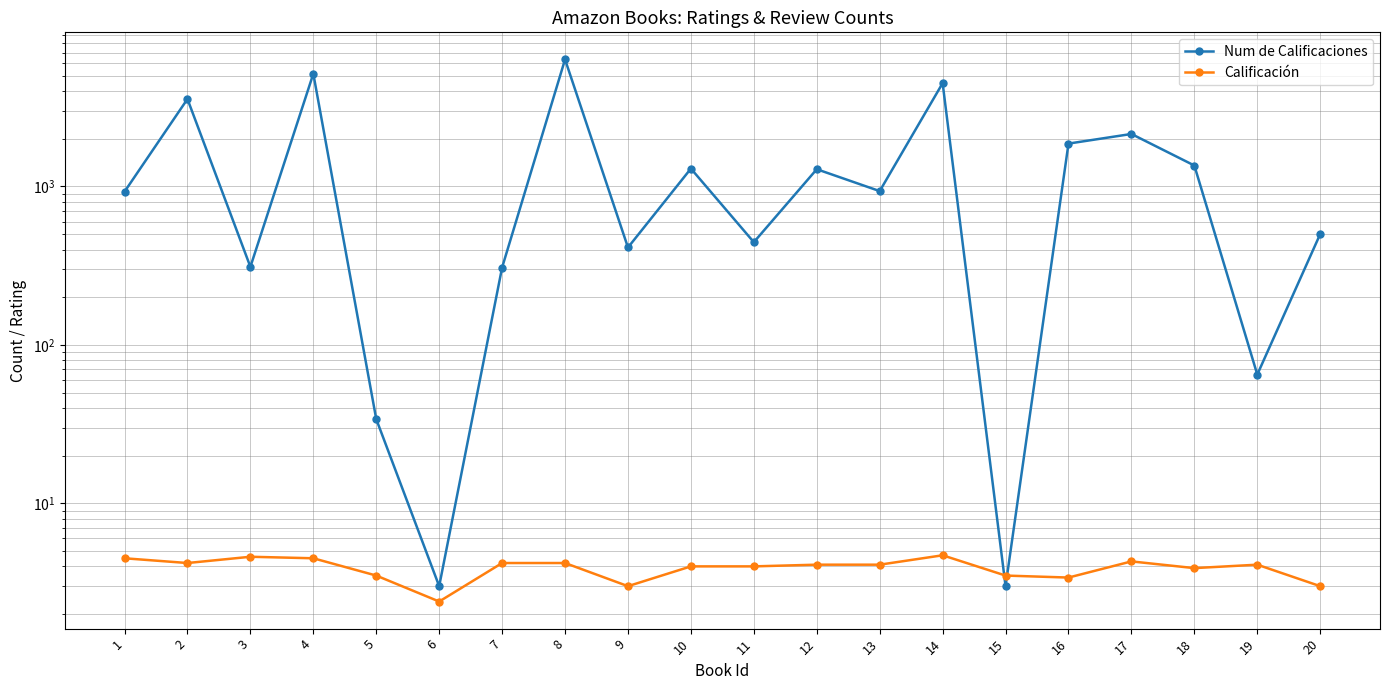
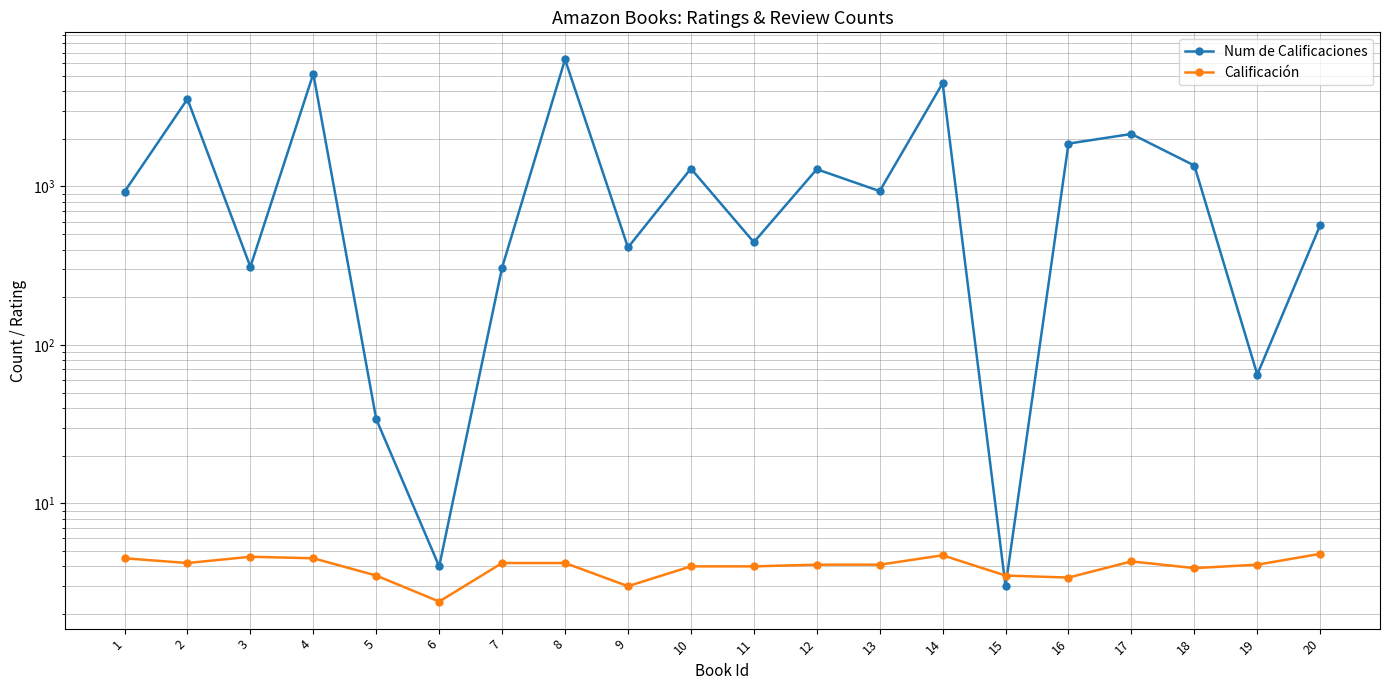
  {
    "Num de Calificaciones": {
      "1": 900,
      "2": 3600,
      "3": 310,
      "4": 5100,
      "5": 34,
-     "6": 3,
+     "6": 4,
      "7": 310,
      "8": 6300,
      "9": 410,
      "10": 1300,
      "11": 450,
      "12": 1300,
      "13": 900,
      "14": 4500,
      "15": 3,
      "16": 1900,
      "17": 2100,
      "18": 1400,
      "19": 65,
-     "20": 500
+     "20": 570
    },
    "Calificación": {
      "1": 4.5,
      "2": 4.2,
      "3": 4.6,
      "4": 4.5,
      "5": 3.5,
      "6": 2.4,
      "7": 4.2,
      "8": 4.2,
      "9": 3.0,
      "10": 4.0,
      "11": 4.0,
      "12": 4.1,
      "13": 4.1,
      "14": 4.7,
      "15": 3.5,
      "16": 3.4,
      "17": 4.3,
      "18": 3.9,
      "19": 4.1,
-     "20": 3.0
+     "20": 4.8
    }
  }
